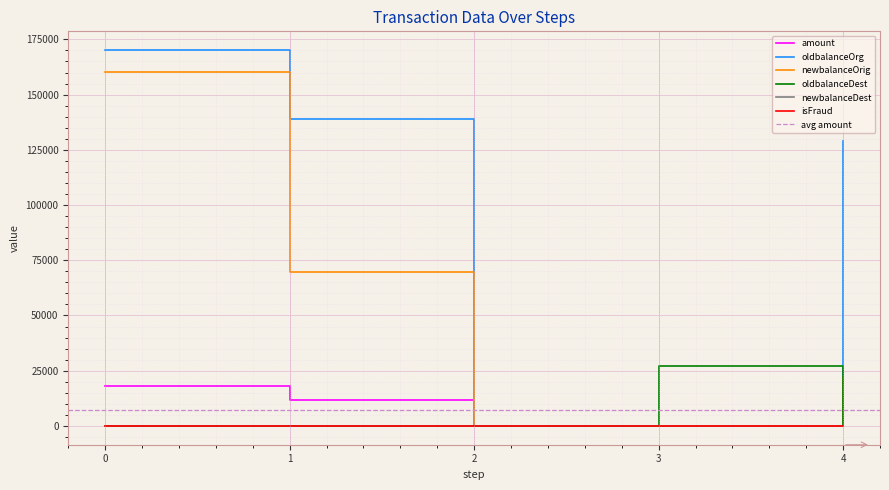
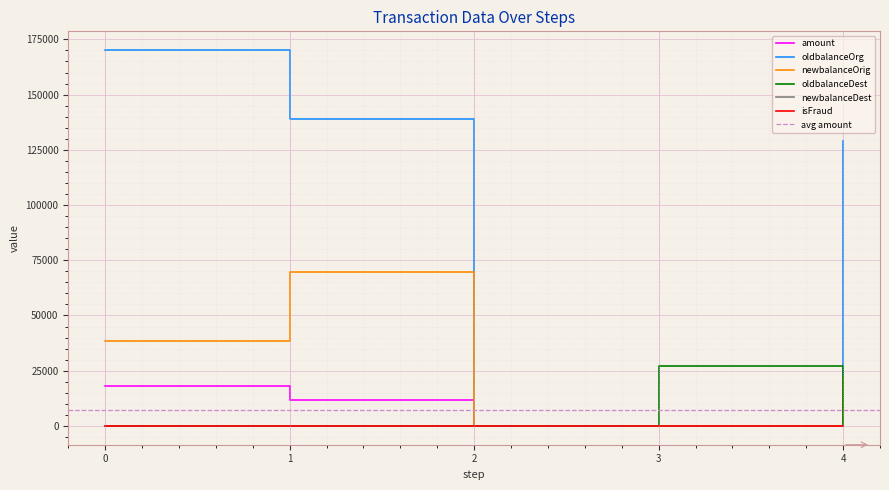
  {
    "amount": {
      "0": 18000,
      "1": 12000,
      "4": 7000
    },
    "oldbalanceOrg": {
      "0": 170000,
      "1": 139000,
      "4": 129000
    },
    "newbalanceOrig": {
-     "0": 160000,
+     "0": 38000,
      "1": 70000,
      "4": 22000
    },
    "oldbalanceDest": {
      "3": 27000
    }
  }
